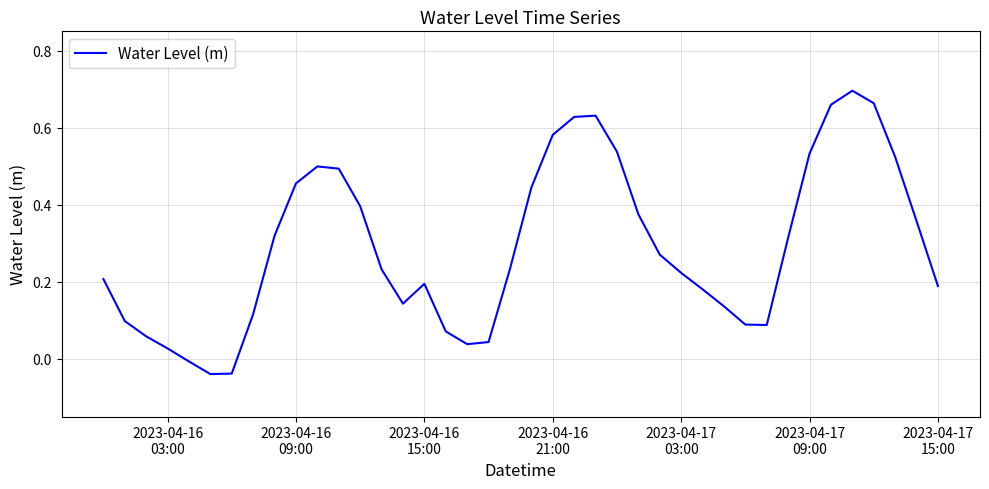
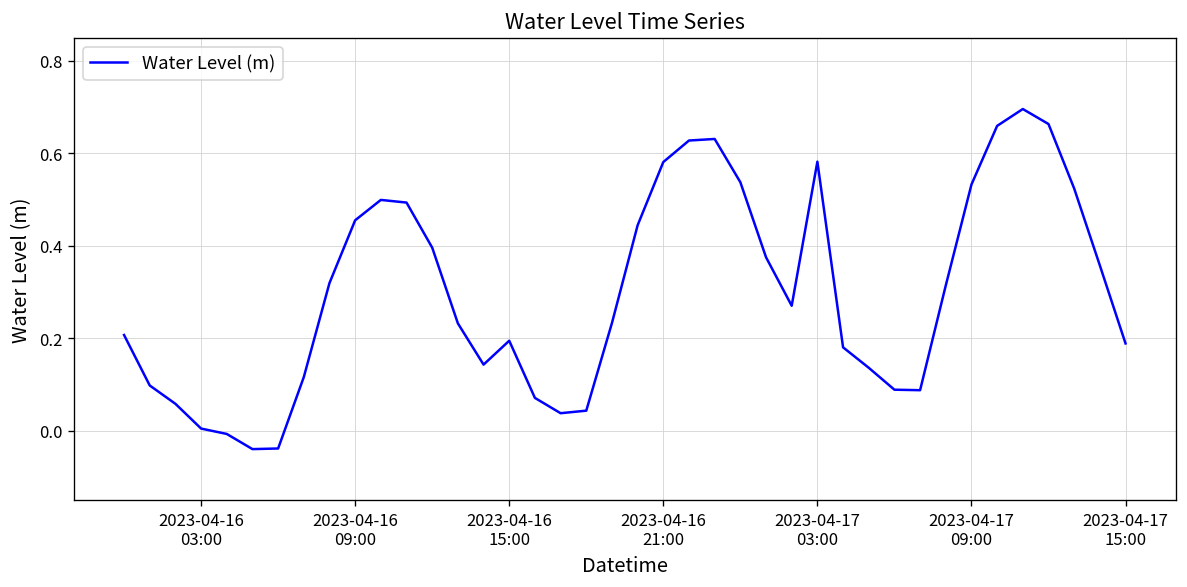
  {
-   "2023-04-16 03:00": 0.03,
+   "2023-04-16 03:00": 0.00,
    "2023-04-16 09:00": 0.46,
    "2023-04-16 15:00": 0.19,
    "2023-04-16 21:00": 0.58,
-   "2023-04-17 03:00": 0.22,
+   "2023-04-17 03:00": 0.58,
    "2023-04-17 09:00": 0.53,
    "2023-04-17 15:00": 0.19
  }
